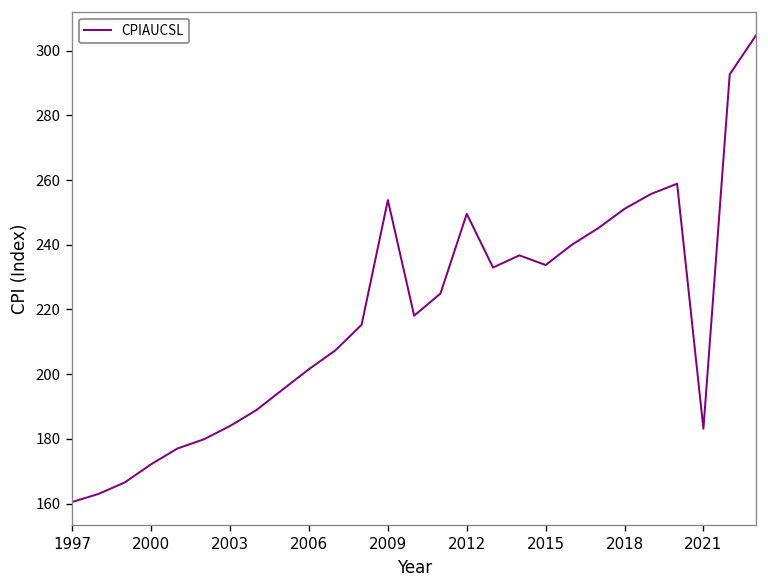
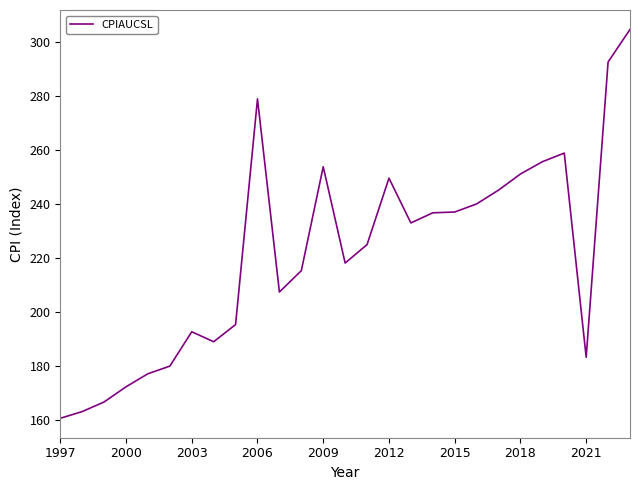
  {
    "1997": 161,
    "2000": 172,
-   "2003": 184,
-   "2006": 202,
+   "2003": 193,
+   "2006": 279,
    "2009": 254,
    "2012": 250,
-   "2015": 234,
+   "2015": 237,
    "2018": 251,
    "2021": 183
  }
